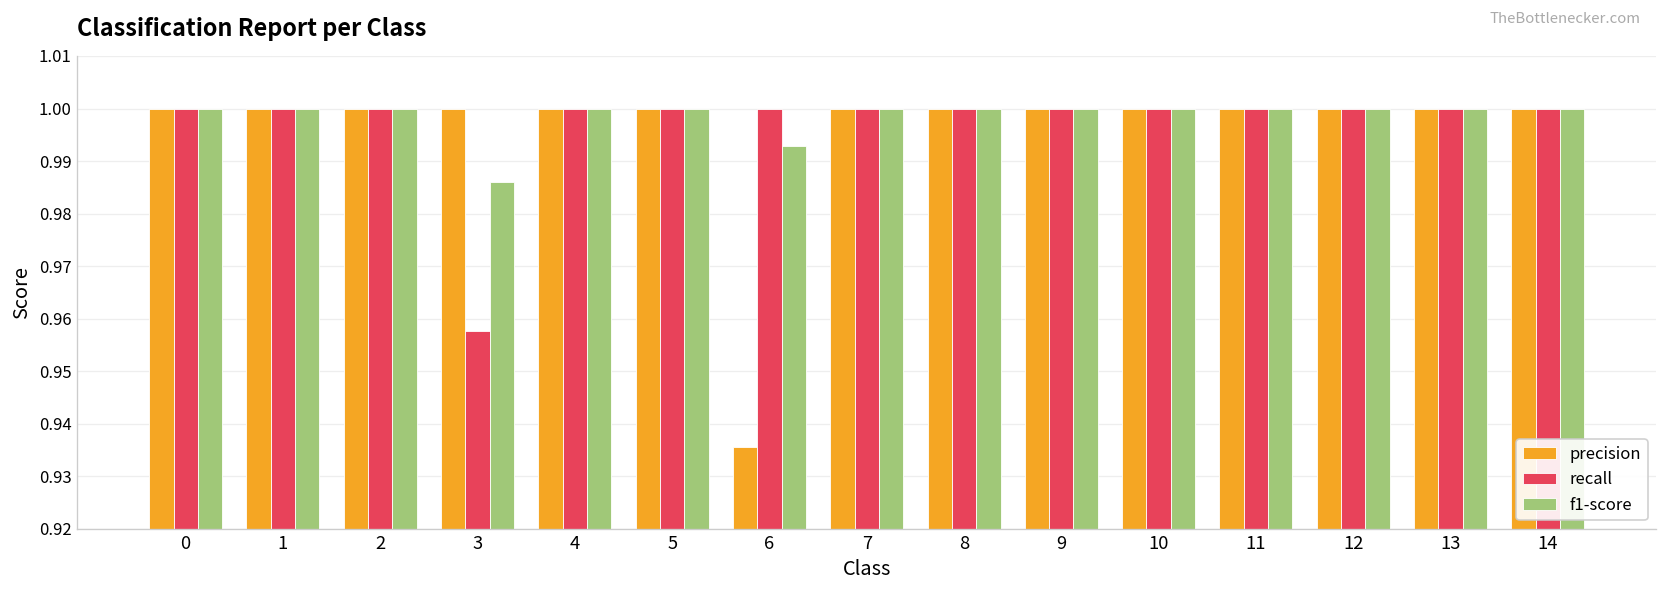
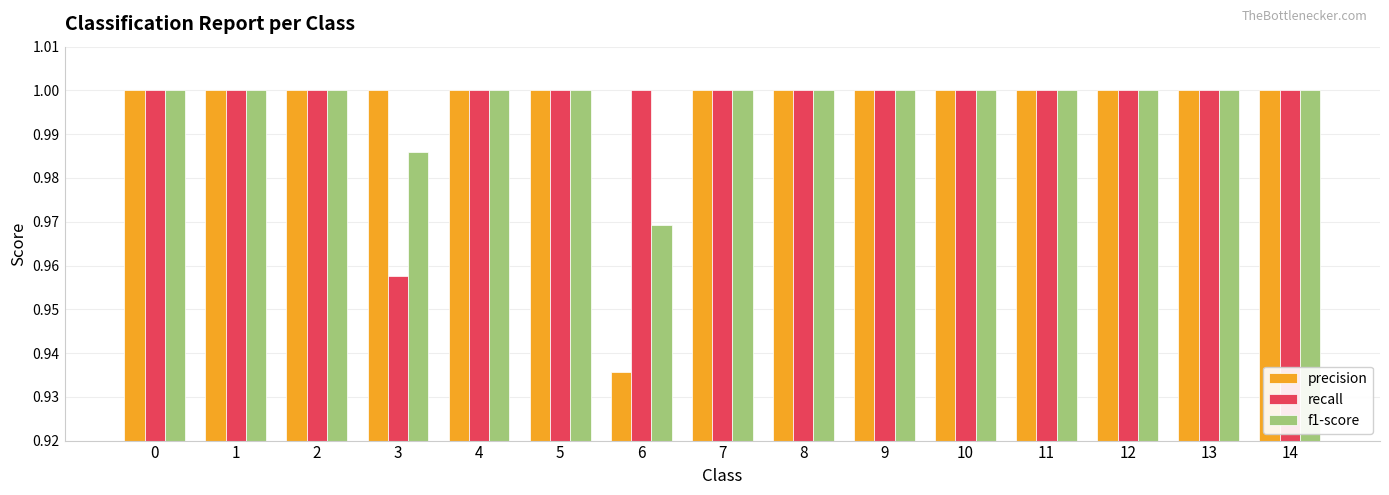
  {
    "precision": {
      "0": 1.000,
      "1": 1.000,
      "2": 1.000,
      "3": 1.000,
      "4": 1.000,
      "5": 1.000,
      "6": 0.936,
      "7": 1.000,
      "8": 1.000,
      "9": 1.000,
      "10": 1.000,
      "11": 1.000,
      "12": 1.000,
      "13": 1.000,
      "14": 1.000
    },
    "recall": {
      "0": 1.000,
      "1": 1.000,
      "2": 1.000,
      "3": 0.958,
      "4": 1.000,
      "5": 1.000,
      "6": 1.000,
      "7": 1.000,
      "8": 1.000,
      "9": 1.000,
      "10": 1.000,
      "11": 1.000,
      "12": 1.000,
      "13": 1.000,
      "14": 1.000
    },
    "f1-score": {
      "0": 1.000,
      "1": 1.000,
      "2": 1.000,
      "3": 0.986,
      "4": 1.000,
      "5": 1.000,
-     "6": 0.993,
+     "6": 0.969,
      "7": 1.000,
      "8": 1.000,
      "9": 1.000,
      "10": 1.000,
      "11": 1.000,
      "12": 1.000,
      "13": 1.000,
      "14": 1.000
    }
  }
